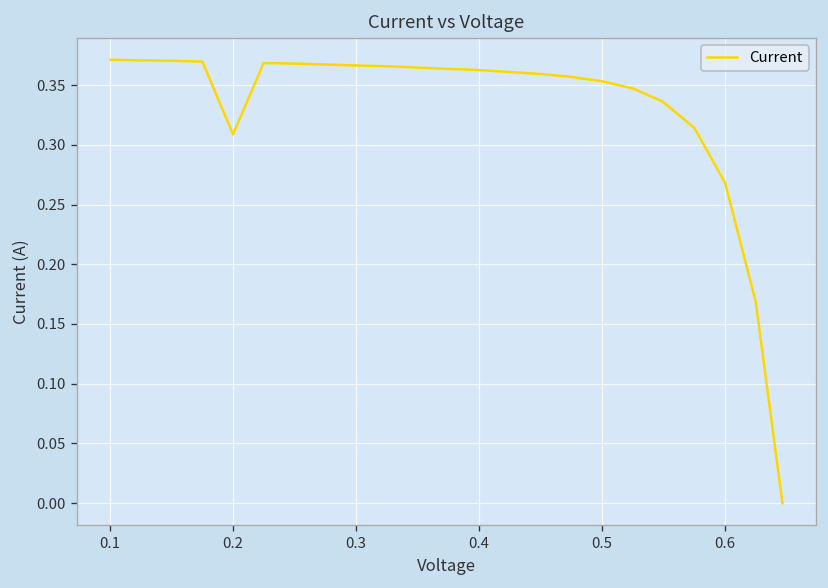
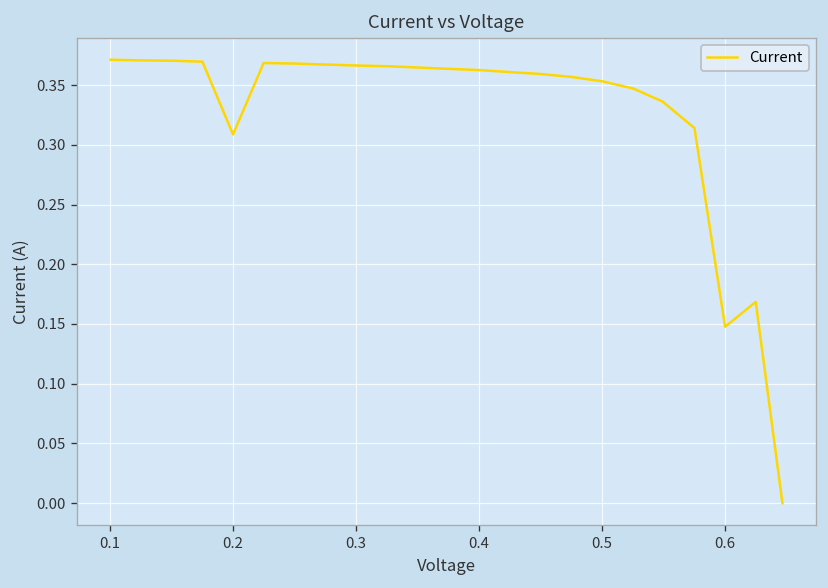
  {
    "0.2": 0.31,
    "0.4": 0.36,
-   "0.6": 0.27
+   "0.6": 0.15
  }
